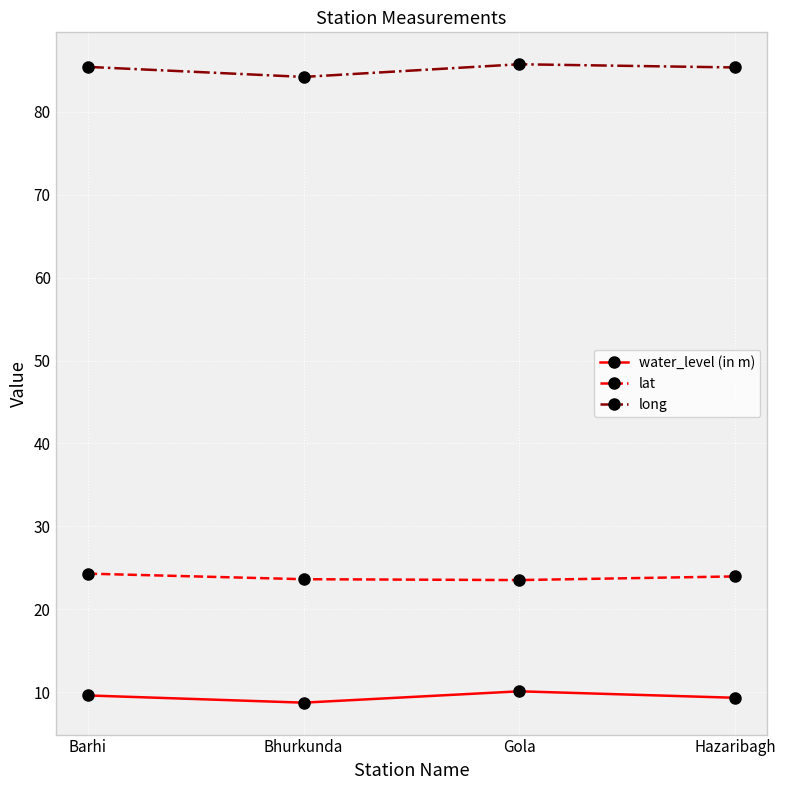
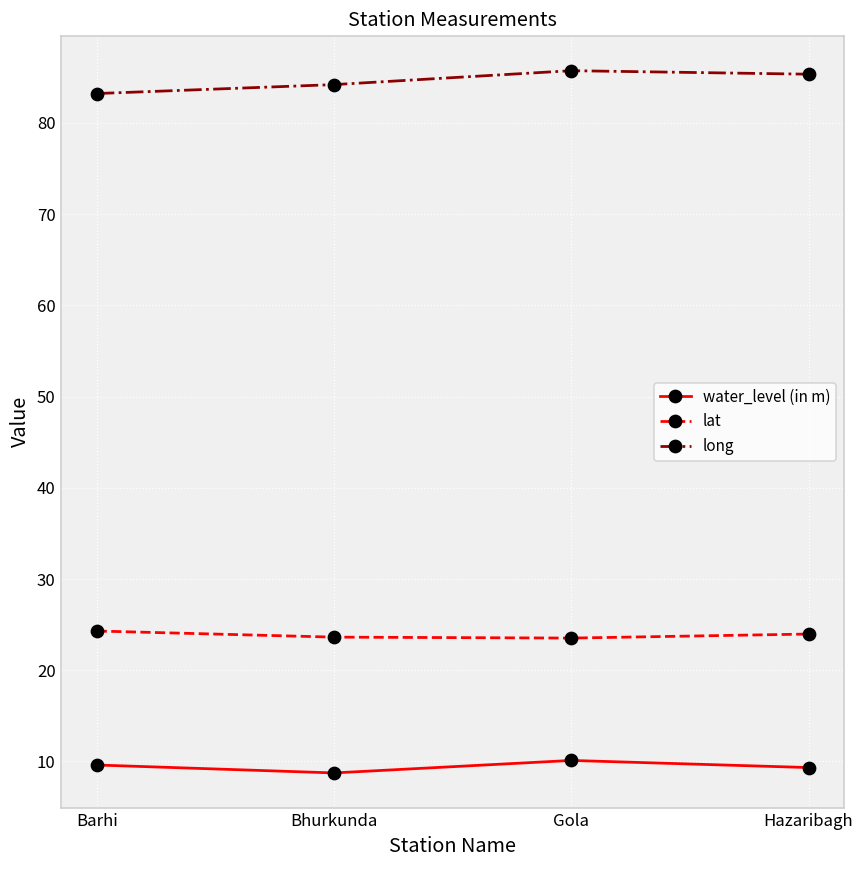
  {
    "long": {
-     "Barhi": 85,
+     "Barhi": 83,
      "Bhurkunda": 84,
      "Gola": 86,
      "Hazaribagh": 85
    }
  }
